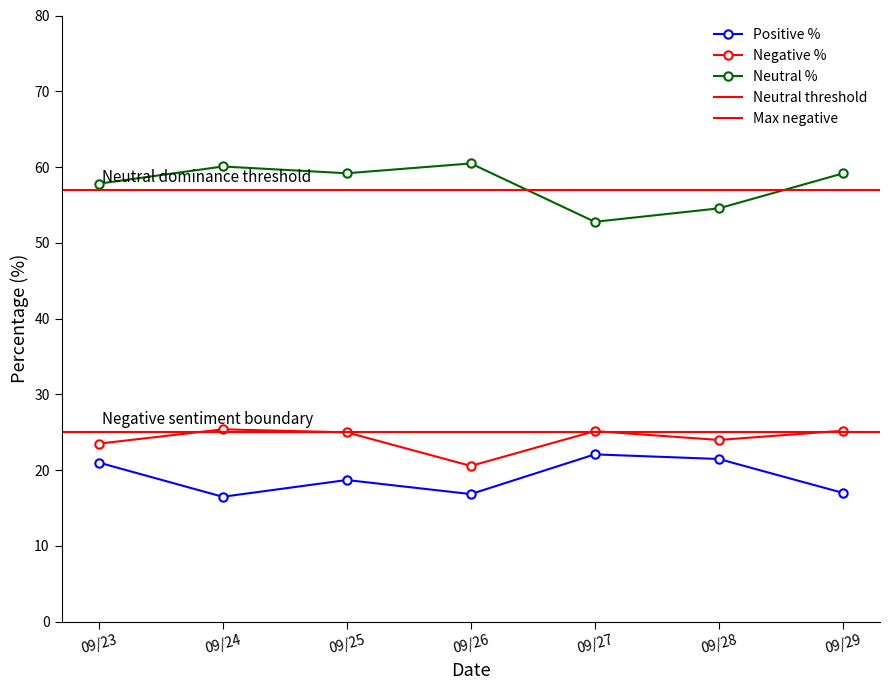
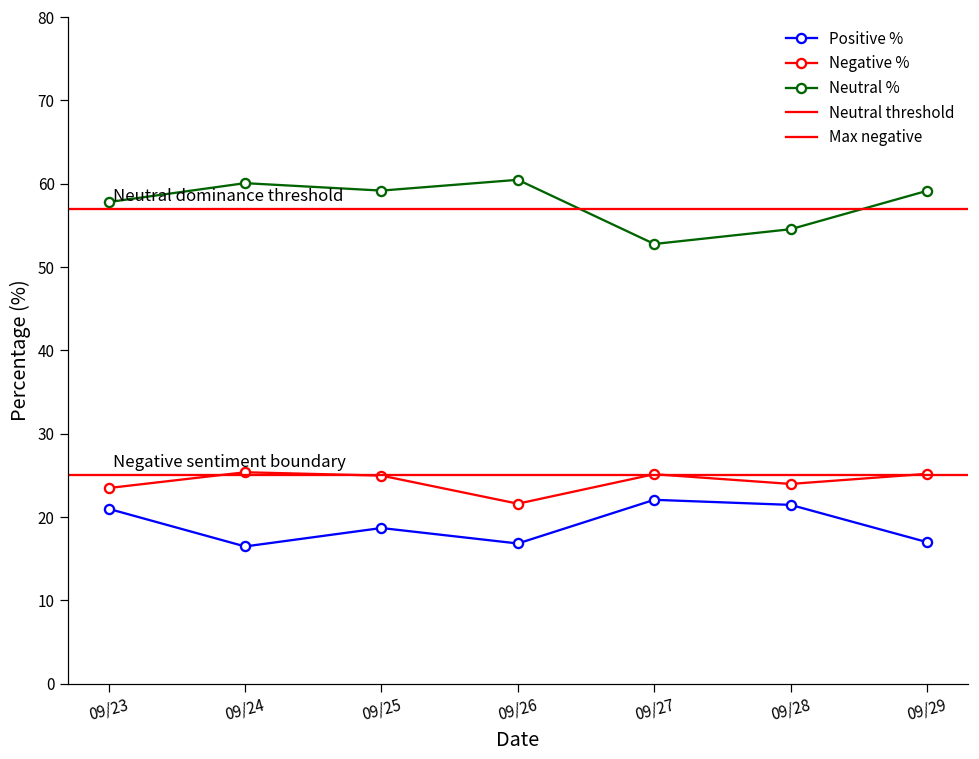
  {
    "Positive %": {
      "09/23": 21,
      "09/24": 16,
      "09/25": 19,
      "09/26": 17,
      "09/27": 22,
      "09/28": 21,
      "09/29": 17
    },
    "Negative %": {
      "09/23": 23,
      "09/24": 25,
      "09/25": 25,
-     "09/26": 21,
+     "09/26": 22,
      "09/27": 25,
      "09/28": 24,
      "09/29": 25
    },
    "Neutral %": {
      "09/23": 58,
      "09/24": 60,
      "09/25": 59,
      "09/26": 60,
      "09/27": 53,
      "09/28": 55,
      "09/29": 59
    }
  }
